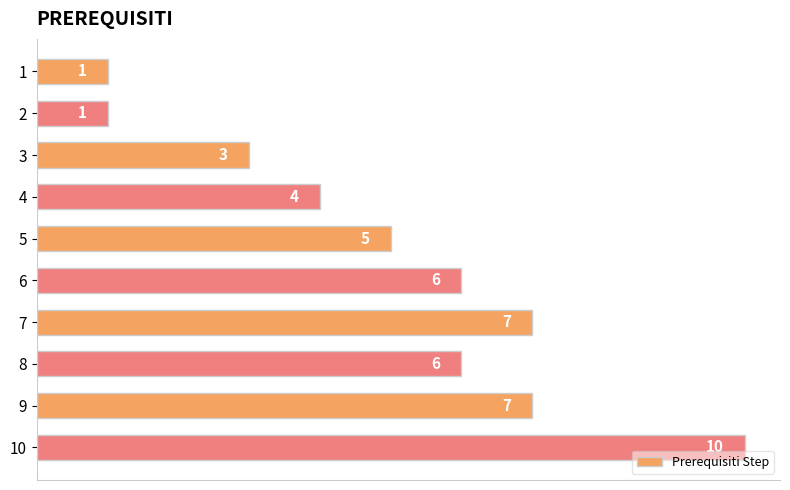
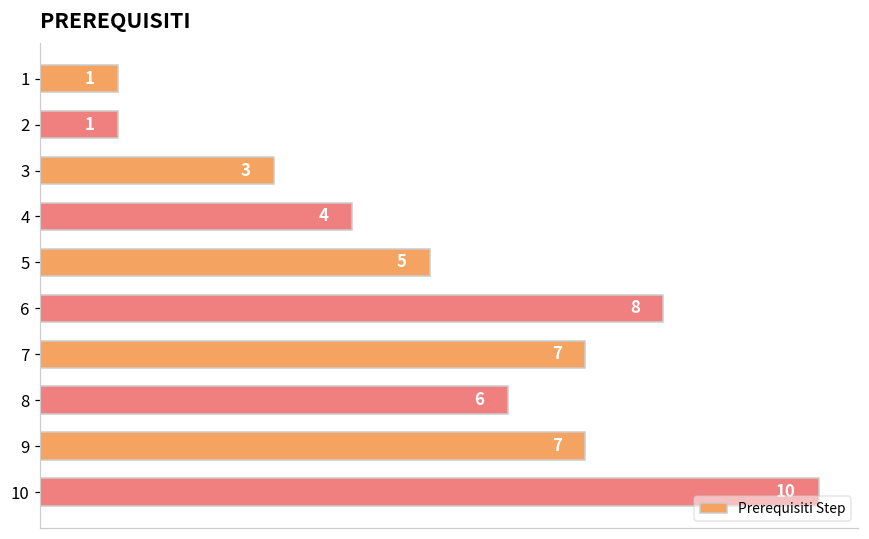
  {
    "1": 1,
    "2": 1,
    "3": 3,
    "4": 4,
    "5": 5,
-   "6": 6,
+   "6": 8,
    "7": 7,
    "8": 6,
    "9": 7
  }
